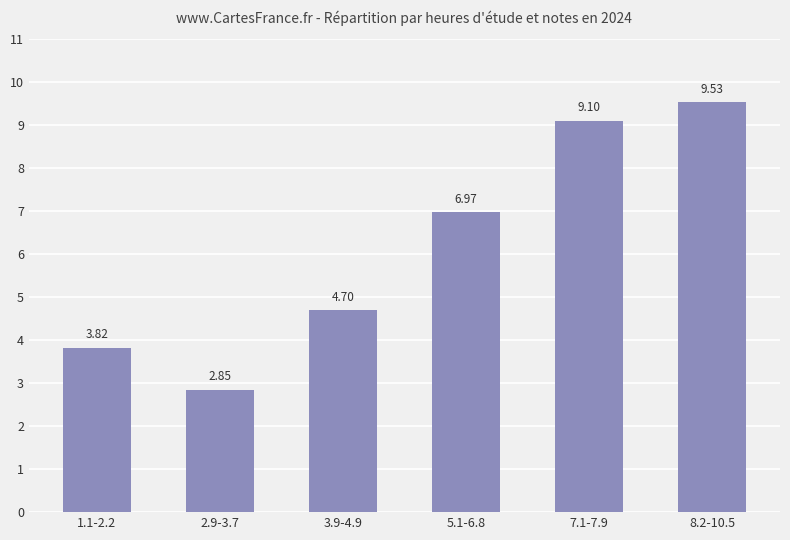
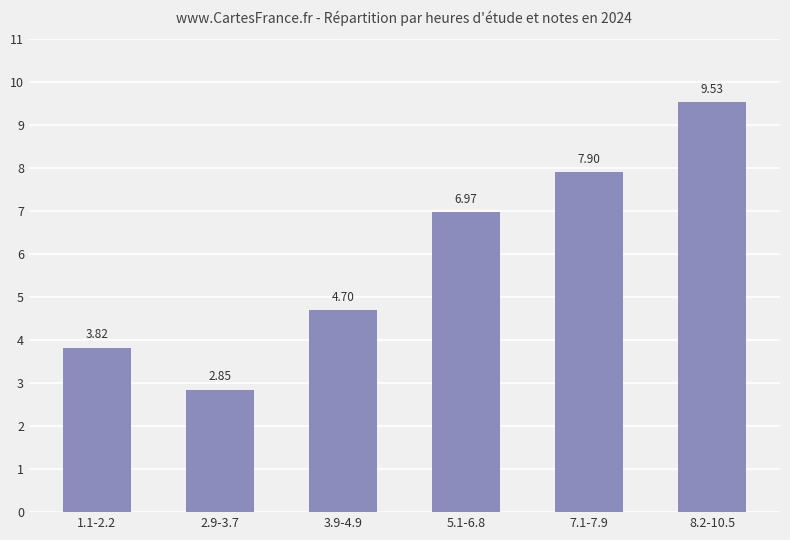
  {
    "1.1-2.2": 3.82,
    "2.9-3.7": 2.85,
    "3.9-4.9": 4.70,
    "5.1-6.8": 6.97,
-   "7.1-7.9": 9.10,
+   "7.1-7.9": 7.90,
    "8.2-10.5": 9.53
  }
